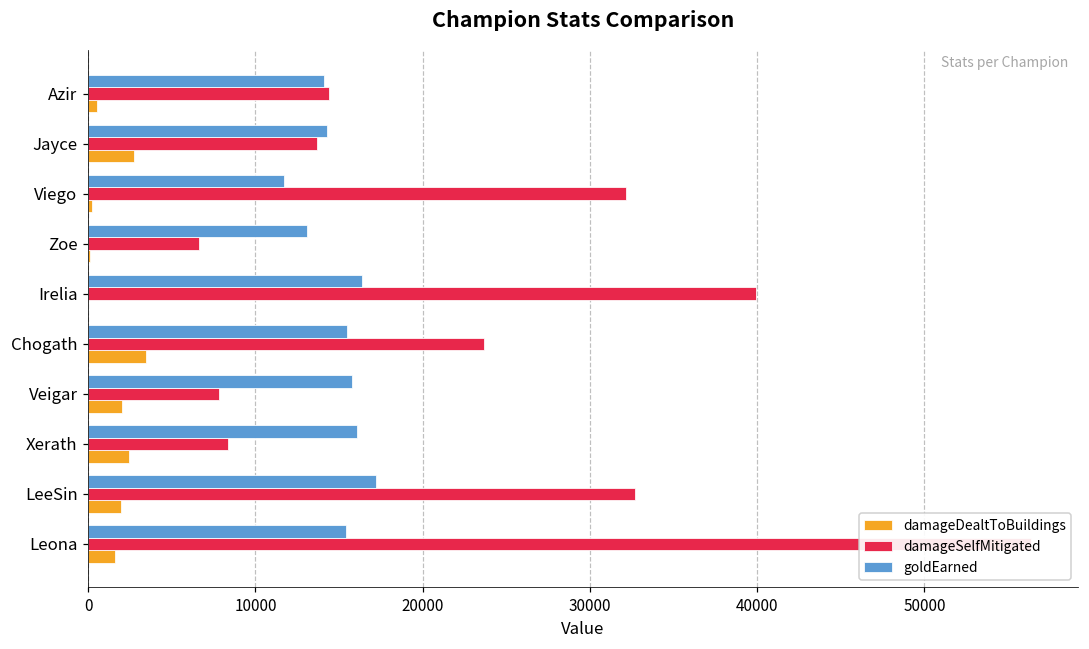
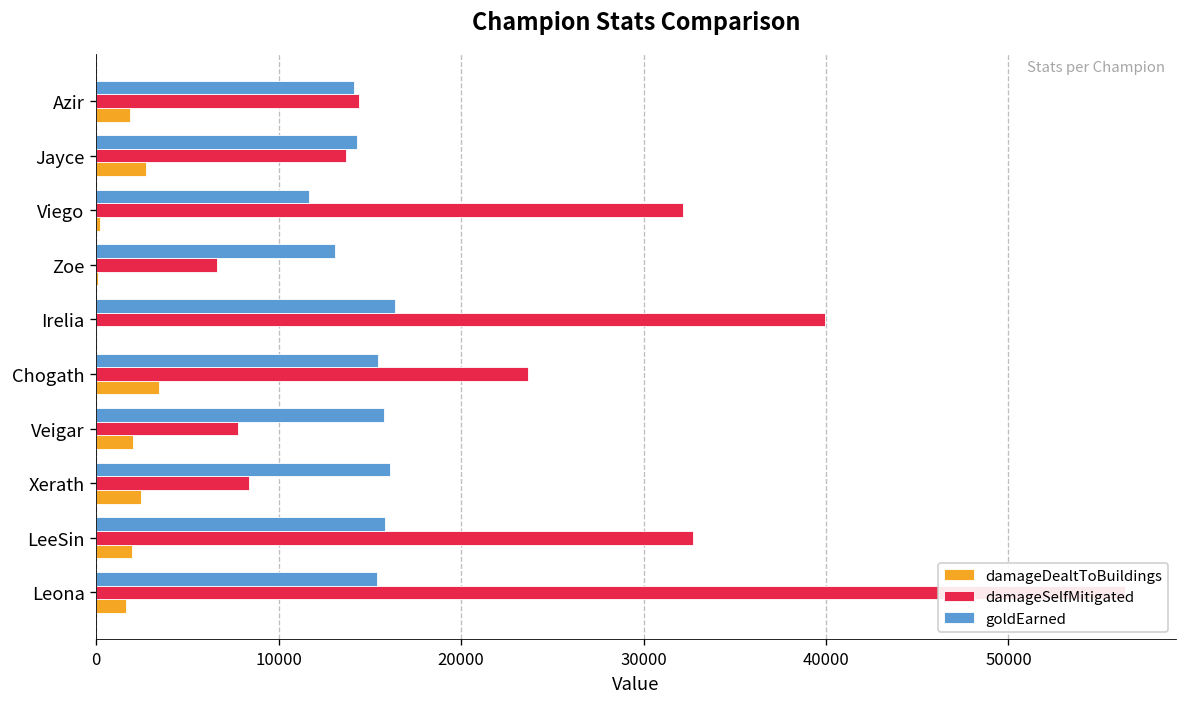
  {
    "damageDealtToBuildings": {
-     "Azir": 500,
+     "Azir": 1800,
      "Jayce": 2700,
      "Viego": 200,
      "Irelia": 0,
      "Chogath": 3500,
      "Veigar": 2000,
      "Xerath": 2500,
      "LeeSin": 1900,
      "Leona": 1600
    },
    "damageSelfMitigated": {
      "Azir": 14400,
      "Jayce": 13700,
      "Viego": 32100,
      "Zoe": 6600,
      "Irelia": 39900,
      "Chogath": 23700,
      "Veigar": 7800,
      "Xerath": 8400,
      "LeeSin": 32700
    },
    "goldEarned": {
      "Azir": 14100,
      "Jayce": 14300,
      "Viego": 11700,
      "Zoe": 13100,
      "Irelia": 16400,
      "Chogath": 15400,
      "Veigar": 15800,
      "Xerath": 16100,
-     "LeeSin": 17200,
+     "LeeSin": 15800,
      "Leona": 15400
    }
  }
